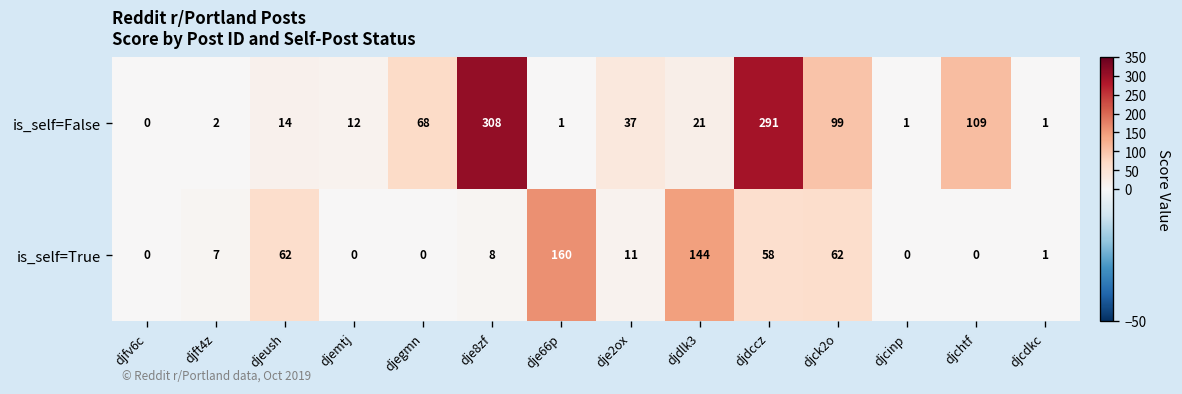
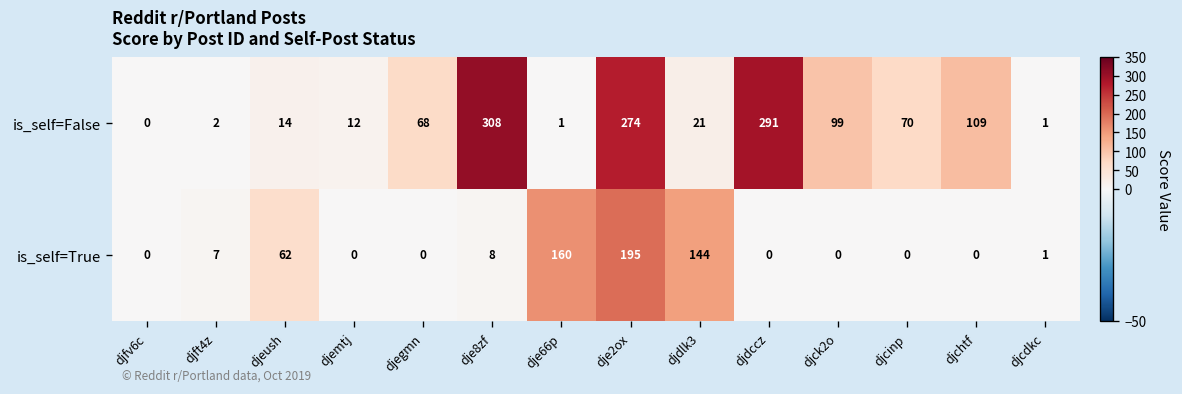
  {
    "is_self=False": {
      "djfv6c": 0,
      "djft4z": 2,
      "djeush": 14,
      "djemtj": 12,
      "djegmn": 68,
      "dje8zf": 308,
      "dje66p": 1,
-     "dje2ox": 37,
+     "dje2ox": 274,
      "djdlk3": 21,
      "djdccz": 291,
      "djck2o": 99,
-     "djcinp": 1,
+     "djcinp": 70,
      "djchtf": 109,
      "djcdkc": 1
    },
    "is_self=True": {
      "djfv6c": 0,
      "djft4z": 7,
      "djeush": 62,
      "djemtj": 0,
      "djegmn": 0,
      "dje8zf": 8,
      "dje66p": 160,
-     "dje2ox": 11,
+     "dje2ox": 195,
      "djdlk3": 144,
-     "djdccz": 58,
-     "djck2o": 62,
+     "djdccz": 0,
+     "djck2o": 0,
      "djcinp": 0,
      "djchtf": 0,
      "djcdkc": 1
    }
  }
